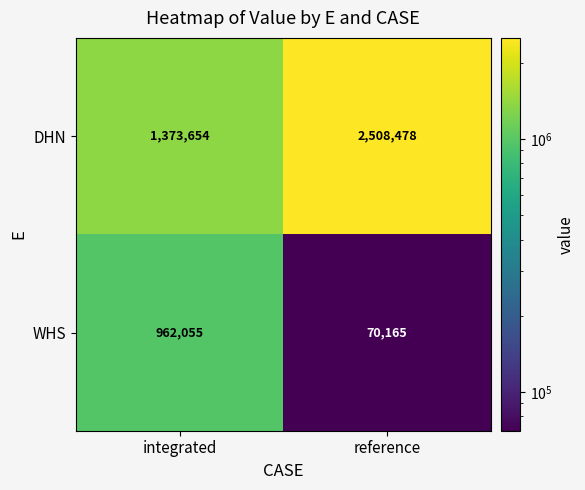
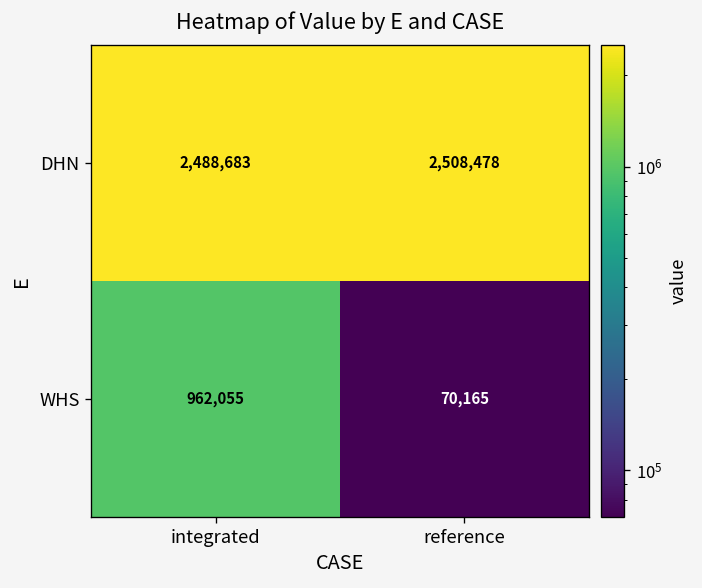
  {
    "DHN": {
-     "integrated": "1,373,654",
+     "integrated": "2,488,683",
      "reference": "2,508,478"
    },
    "WHS": {
      "integrated": "962,055",
      "reference": "70,165"
    }
  }
